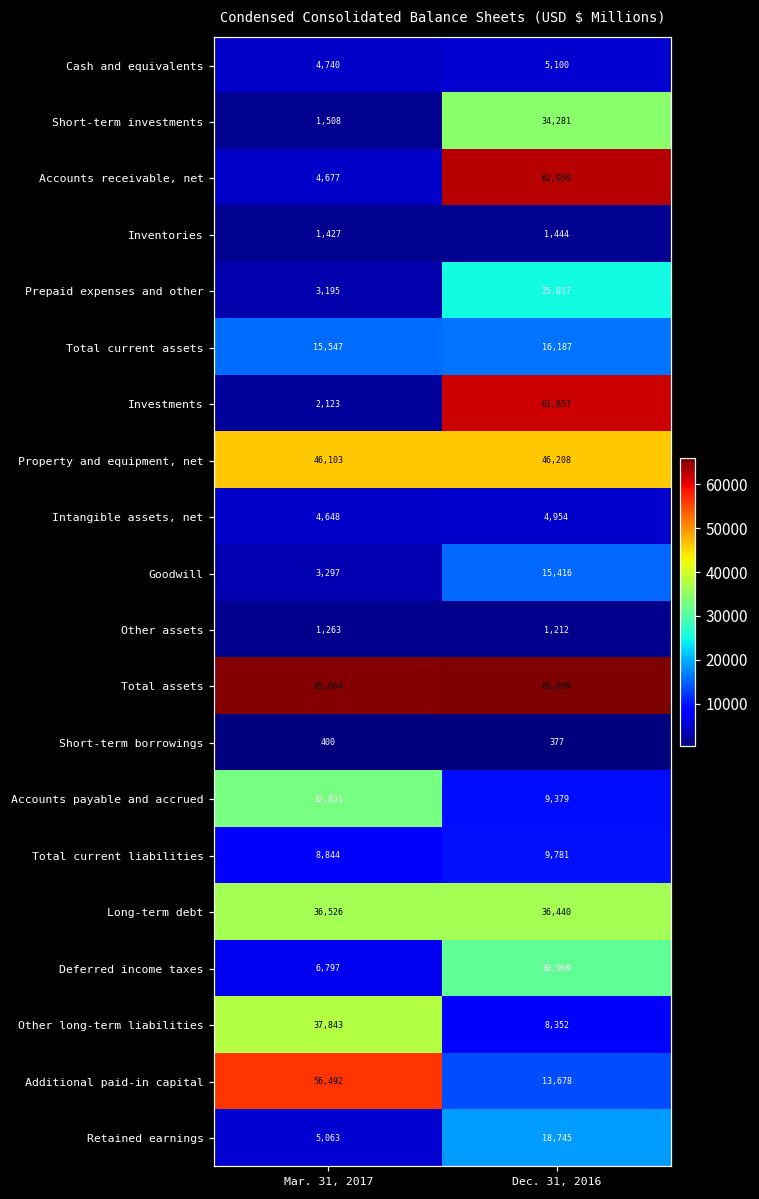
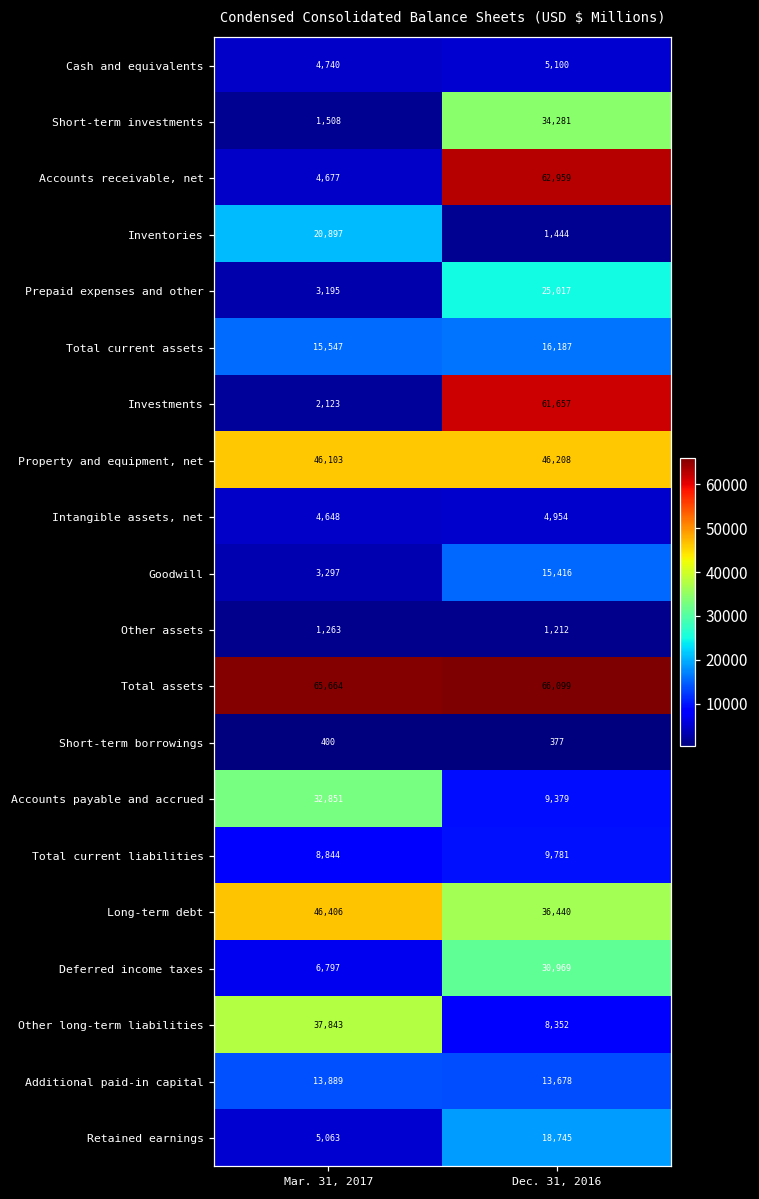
  {
    "Cash and equivalents": {
      "Mar. 31, 2017": "4,740",
      "Dec. 31, 2016": "5,100"
    },
    "Short-term investments": {
      "Mar. 31, 2017": "1,508",
      "Dec. 31, 2016": "34,281"
    },
    "Accounts receivable, net": {
      "Mar. 31, 2017": "4,677",
      "Dec. 31, 2016": "62,959"
    },
    "Inventories": {
-     "Mar. 31, 2017": "1,427",
+     "Mar. 31, 2017": "20,897",
      "Dec. 31, 2016": "1,444"
    },
    "Prepaid expenses and other": {
      "Mar. 31, 2017": "3,195",
      "Dec. 31, 2016": "25,017"
    },
    "Total current assets": {
      "Mar. 31, 2017": "15,547",
      "Dec. 31, 2016": "16,187"
    },
    "Investments": {
      "Mar. 31, 2017": "2,123",
      "Dec. 31, 2016": "61,657"
    },
    "Property and equipment, net": {
      "Mar. 31, 2017": "46,103",
      "Dec. 31, 2016": "46,208"
    },
    "Intangible assets, net": {
      "Mar. 31, 2017": "4,648",
      "Dec. 31, 2016": "4,954"
    },
    "Goodwill": {
      "Mar. 31, 2017": "3,297",
      "Dec. 31, 2016": "15,416"
    },
    "Other assets": {
      "Mar. 31, 2017": "1,263",
      "Dec. 31, 2016": "1,212"
    },
    "Total assets": {
      "Mar. 31, 2017": "65,664",
      "Dec. 31, 2016": "66,099"
    },
    "Short-term borrowings": {
      "Mar. 31, 2017": "400",
      "Dec. 31, 2016": "377"
    },
    "Accounts payable and accrued": {
      "Mar. 31, 2017": "32,851",
      "Dec. 31, 2016": "9,379"
    },
    "Total current liabilities": {
      "Mar. 31, 2017": "8,844",
      "Dec. 31, 2016": "9,781"
    },
    "Long-term debt": {
-     "Mar. 31, 2017": "36,526",
+     "Mar. 31, 2017": "46,406",
      "Dec. 31, 2016": "36,440"
    },
    "Deferred income taxes": {
      "Mar. 31, 2017": "6,797",
      "Dec. 31, 2016": "30,969"
    },
    "Other long-term liabilities": {
      "Mar. 31, 2017": "37,843",
      "Dec. 31, 2016": "8,352"
    },
    "Additional paid-in capital": {
-     "Mar. 31, 2017": "56,492",
+     "Mar. 31, 2017": "13,889",
      "Dec. 31, 2016": "13,678"
    },
    "Retained earnings": {
      "Mar. 31, 2017": "5,063",
      "Dec. 31, 2016": "18,745"
    }
  }
